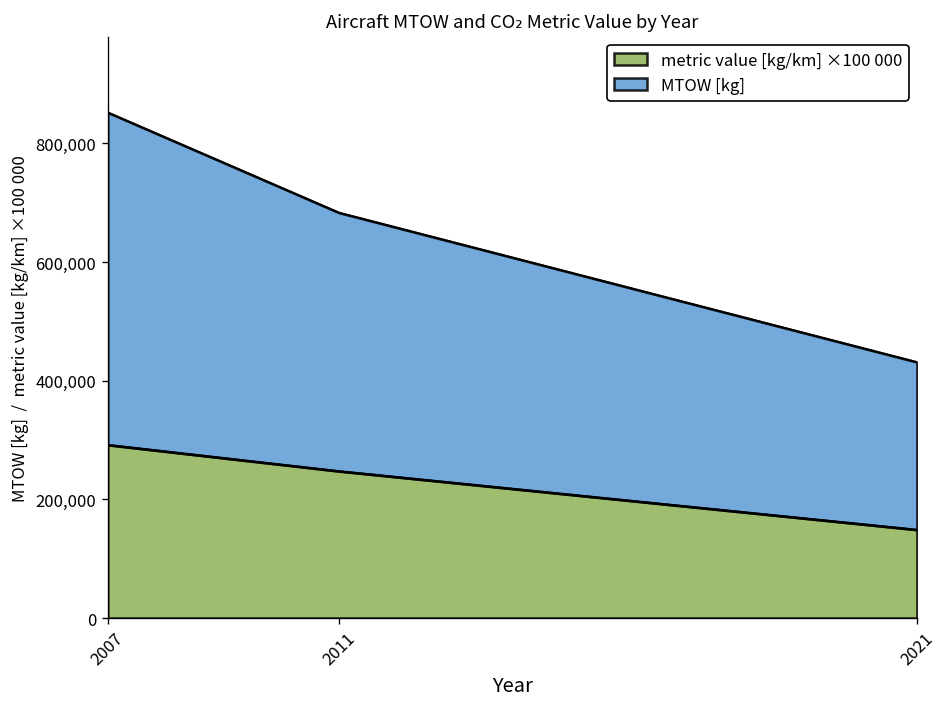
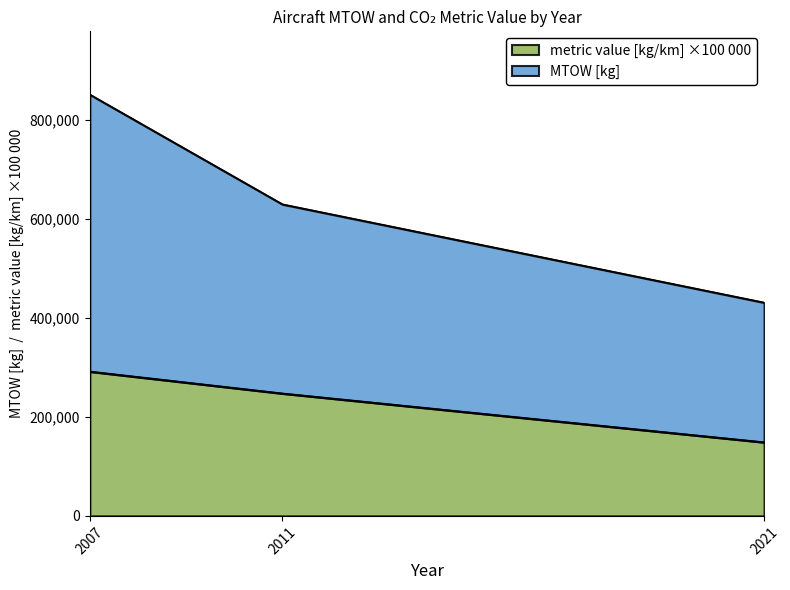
  {
    "metric value [kg/km] ×100 000": {
      "2007": "290,000",
      "2011": "250,000",
      "2021": "150,000"
    },
    "MTOW [kg]": {
      "2007": "560,000",
-     "2011": "440,000",
+     "2011": "380,000",
      "2021": "280,000"
    }
  }
